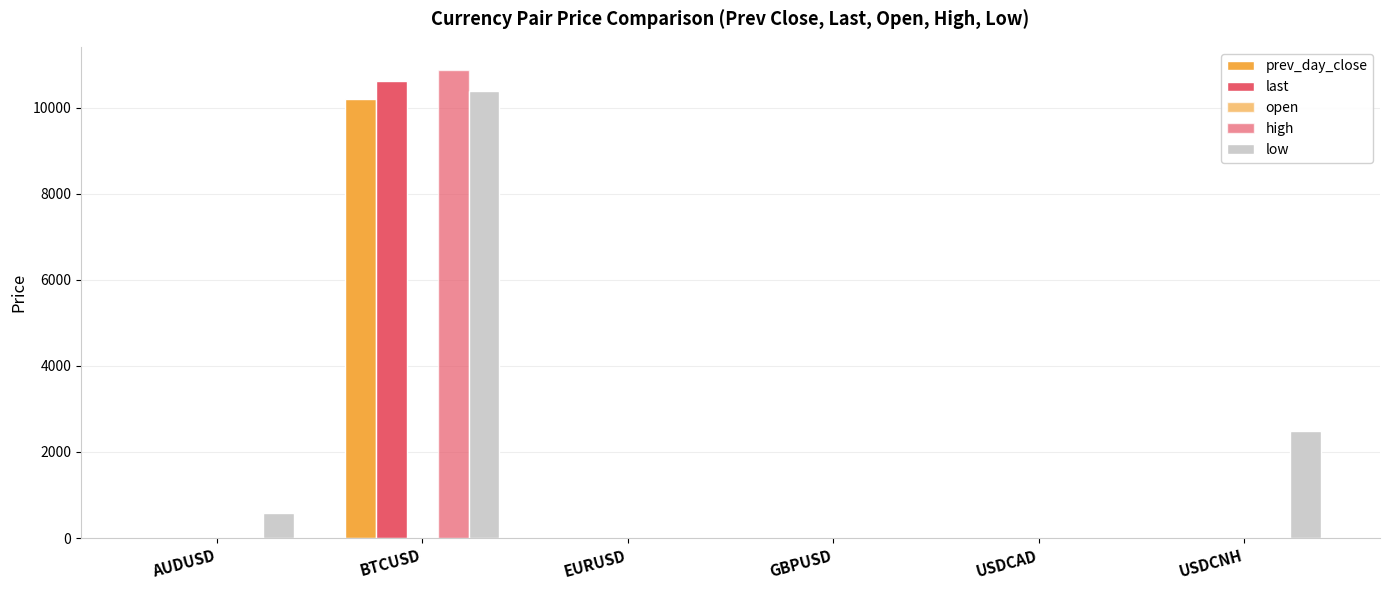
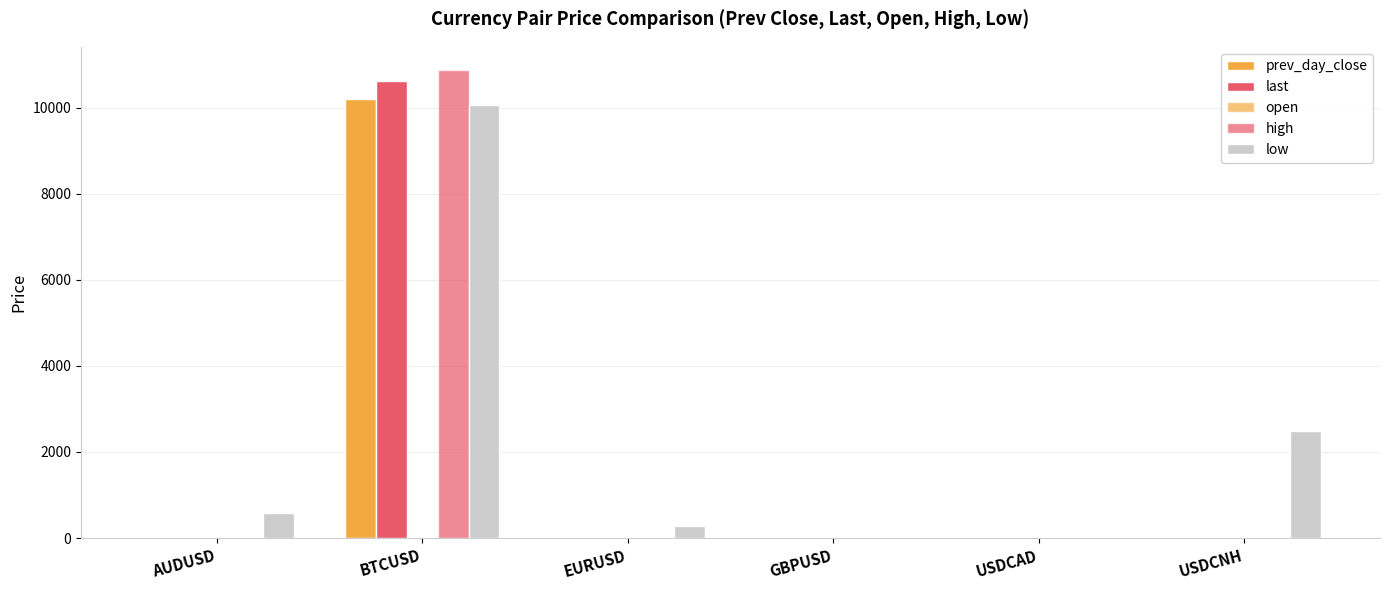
  {
    "low": {
      "AUDUSD": 600,
-     "BTCUSD": 10400,
-     "EURUSD": 0,
+     "BTCUSD": 10100,
+     "EURUSD": 300,
      "USDCNH": 2500
    }
  }
